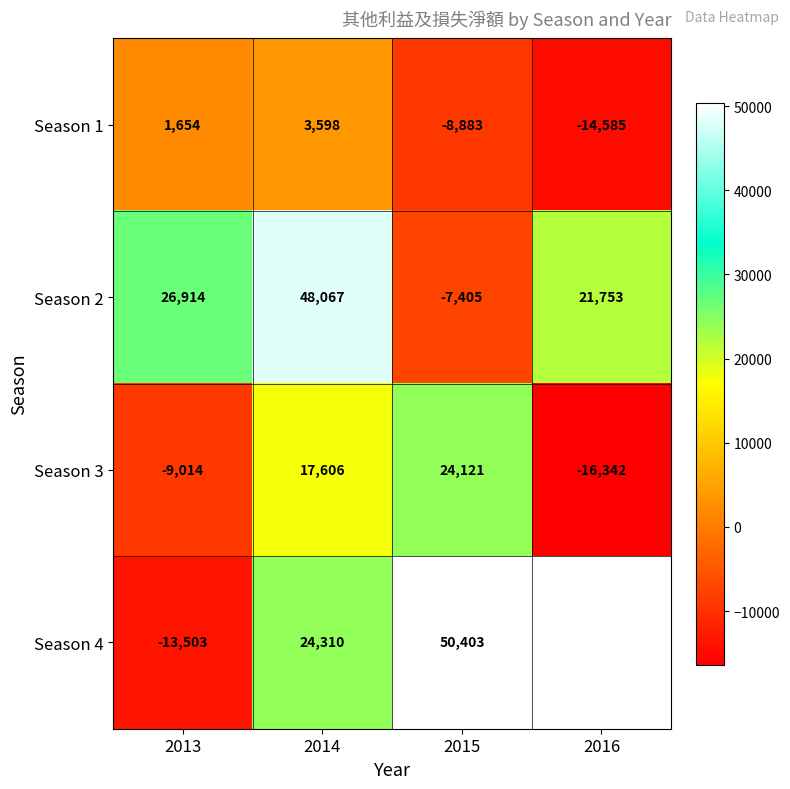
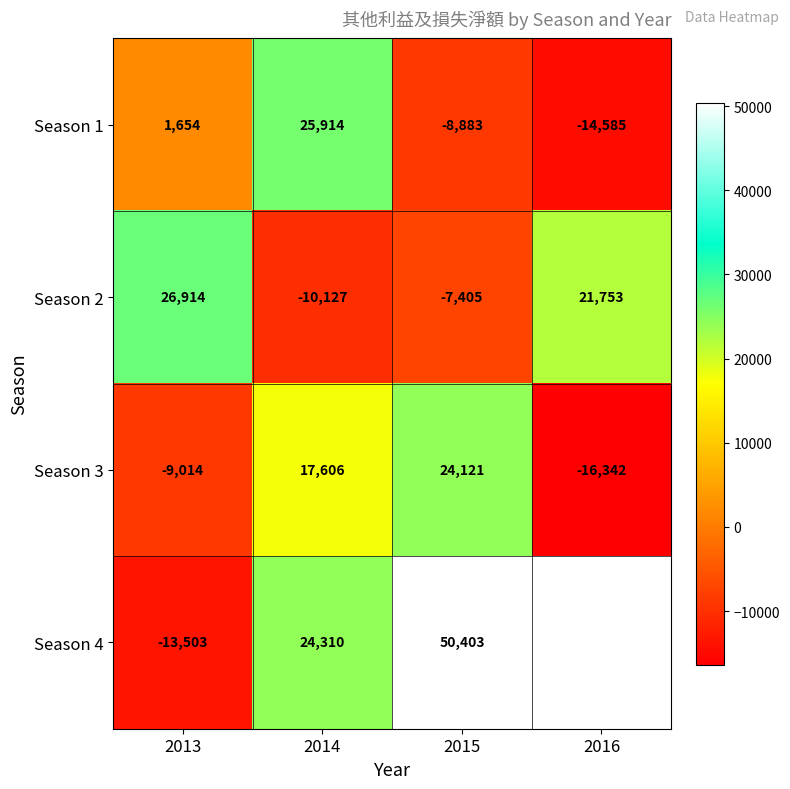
  {
    "Season 1": {
      "2013": "1,654",
-     "2014": "3,598",
+     "2014": "25,914",
      "2015": "-8,883",
      "2016": "-14,585"
    },
    "Season 2": {
      "2013": "26,914",
-     "2014": "48,067",
+     "2014": "-10,127",
      "2015": "-7,405",
      "2016": "21,753"
    },
    "Season 3": {
      "2013": "-9,014",
      "2014": "17,606",
      "2015": "24,121",
      "2016": "-16,342"
    },
    "Season 4": {
      "2013": "-13,503",
      "2014": "24,310",
      "2015": "50,403"
    }
  }
